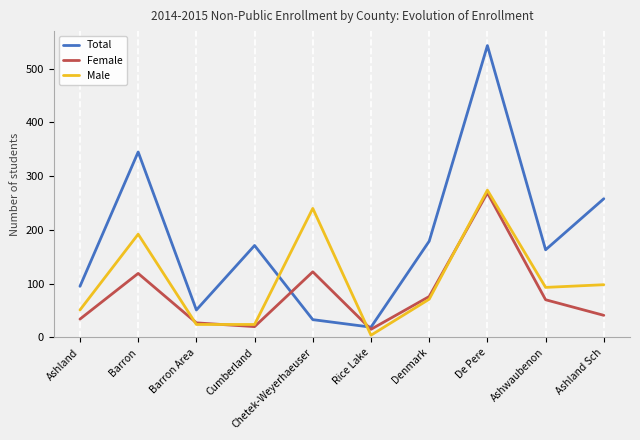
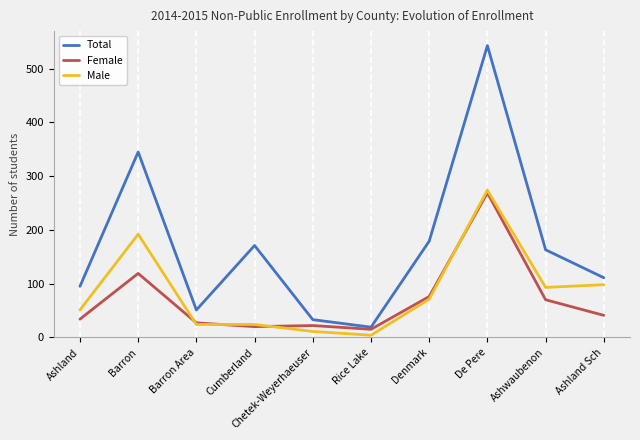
  {
    "Total": {
      "Ashland": 100,
      "Barron": 350,
      "Barron Area": 50,
      "Cumberland": 170,
      "Chetek-Weyerhaeuser": 30,
      "Denmark": 180,
      "De Pere": 540,
      "Ashwaubenon": 160,
-     "Ashland Sch": 260
+     "Ashland Sch": 110
    },
    "Female": {
      "Ashland": 30,
      "Barron": 120,
-     "Chetek-Weyerhaeuser": 120,
+     "Chetek-Weyerhaeuser": 20,
      "Denmark": 80,
      "De Pere": 270,
      "Ashwaubenon": 70,
      "Ashland Sch": 40
    },
    "Male": {
      "Ashland": 50,
      "Barron": 190,
-     "Chetek-Weyerhaeuser": 240,
+     "Chetek-Weyerhaeuser": 10,
      "Rice Lake": 0,
      "Denmark": 70,
      "De Pere": 270,
      "Ashwaubenon": 90,
      "Ashland Sch": 100
    }
  }
